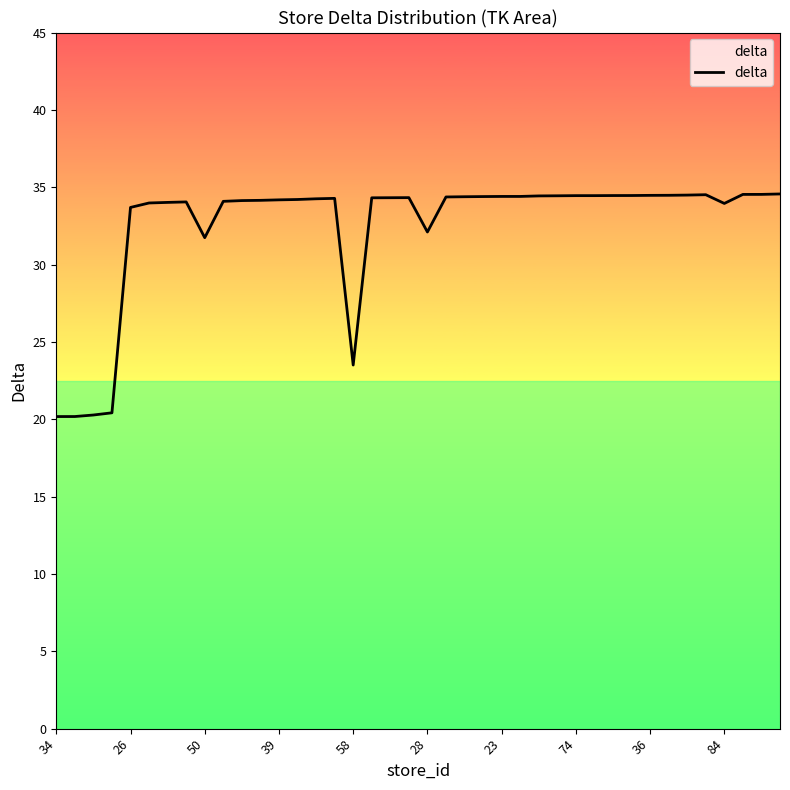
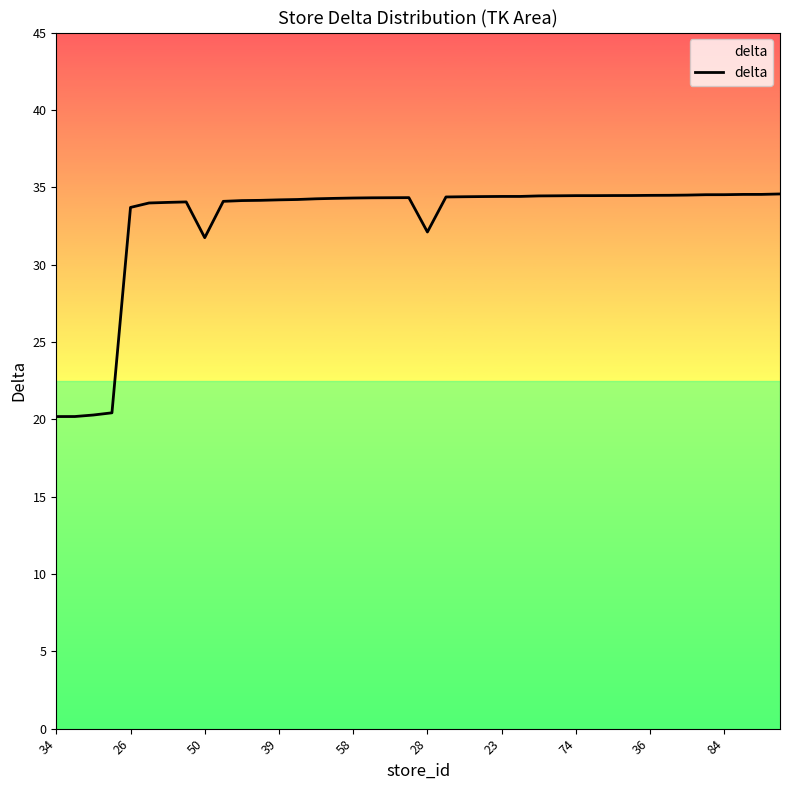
  {
    "50": 31.7,
-   "58": 23.5,
+   "58": 34.3,
    "28": 32.1,
    "74": 34.5,
    "36": 34.5,
-   "84": 34.0
+   "84": 34.5
  }
